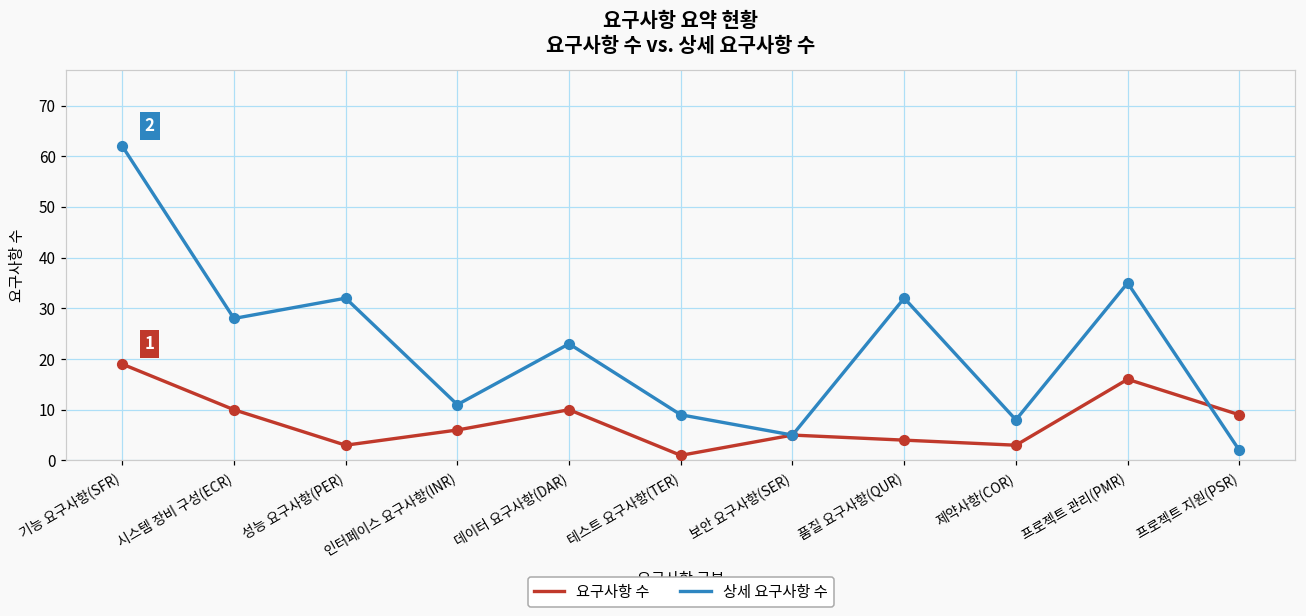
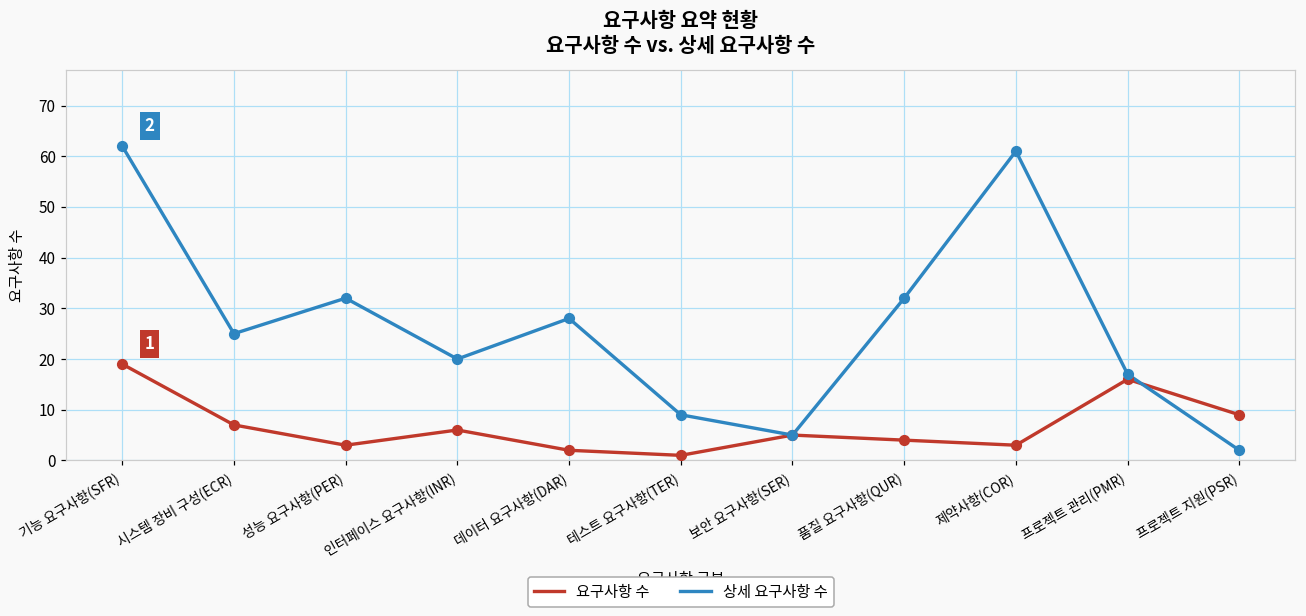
  {
    "요구사항 수": {
-     "시스템 장비 구성(ECR)": 10,
+     "시스템 장비 구성(ECR)": 7,
      "성능 요구사항(PER)": 3,
      "인터페이스 요구사항(INR)": 6,
-     "데이터 요구사항(DAR)": 10,
+     "데이터 요구사항(DAR)": 2,
      "테스트 요구사항(TER)": 1,
      "품질 요구사항(QUR)": 4,
      "제약사항(COR)": 3,
      "프로젝트 관리(PMR)": 16,
      "프로젝트 지원(PSR)": 9
    },
    "상세 요구사항 수": {
-     "시스템 장비 구성(ECR)": 28,
+     "시스템 장비 구성(ECR)": 25,
      "성능 요구사항(PER)": 32,
-     "인터페이스 요구사항(INR)": 11,
-     "데이터 요구사항(DAR)": 23,
+     "인터페이스 요구사항(INR)": 20,
+     "데이터 요구사항(DAR)": 28,
      "테스트 요구사항(TER)": 9,
      "품질 요구사항(QUR)": 32,
-     "제약사항(COR)": 8,
-     "프로젝트 관리(PMR)": 35,
+     "제약사항(COR)": 61,
+     "프로젝트 관리(PMR)": 17,
      "프로젝트 지원(PSR)": 2
    }
  }
